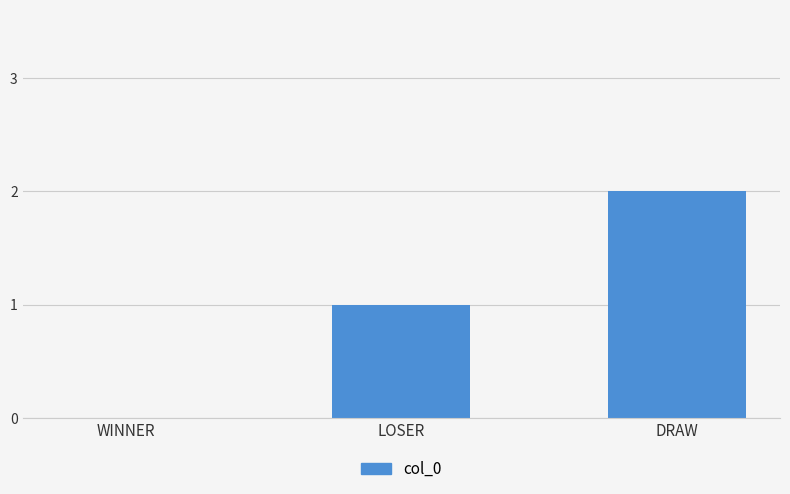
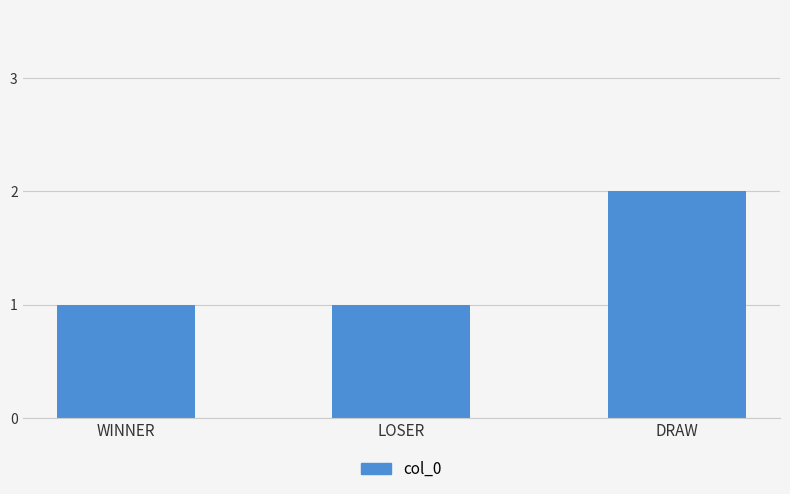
  {
-   "WINNER": 0,
+   "WINNER": 1,
    "LOSER": 1,
    "DRAW": 2
  }
